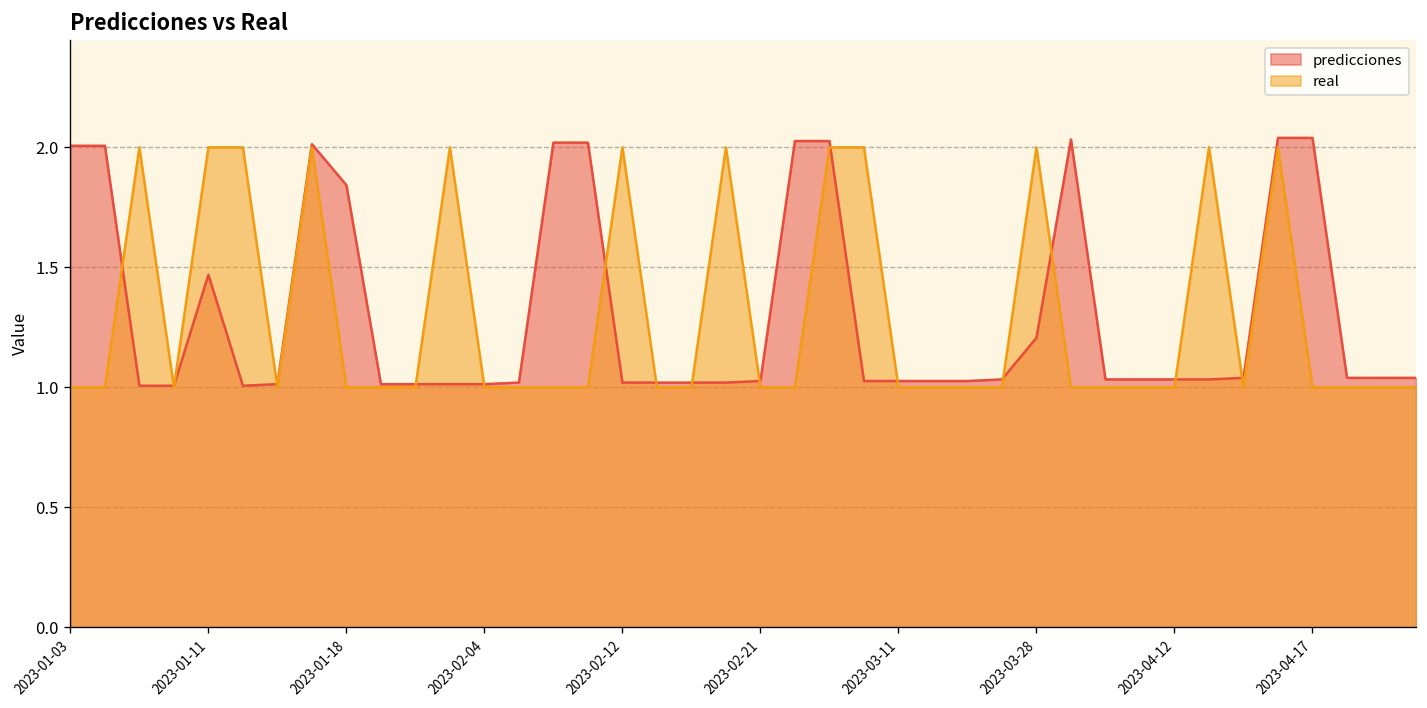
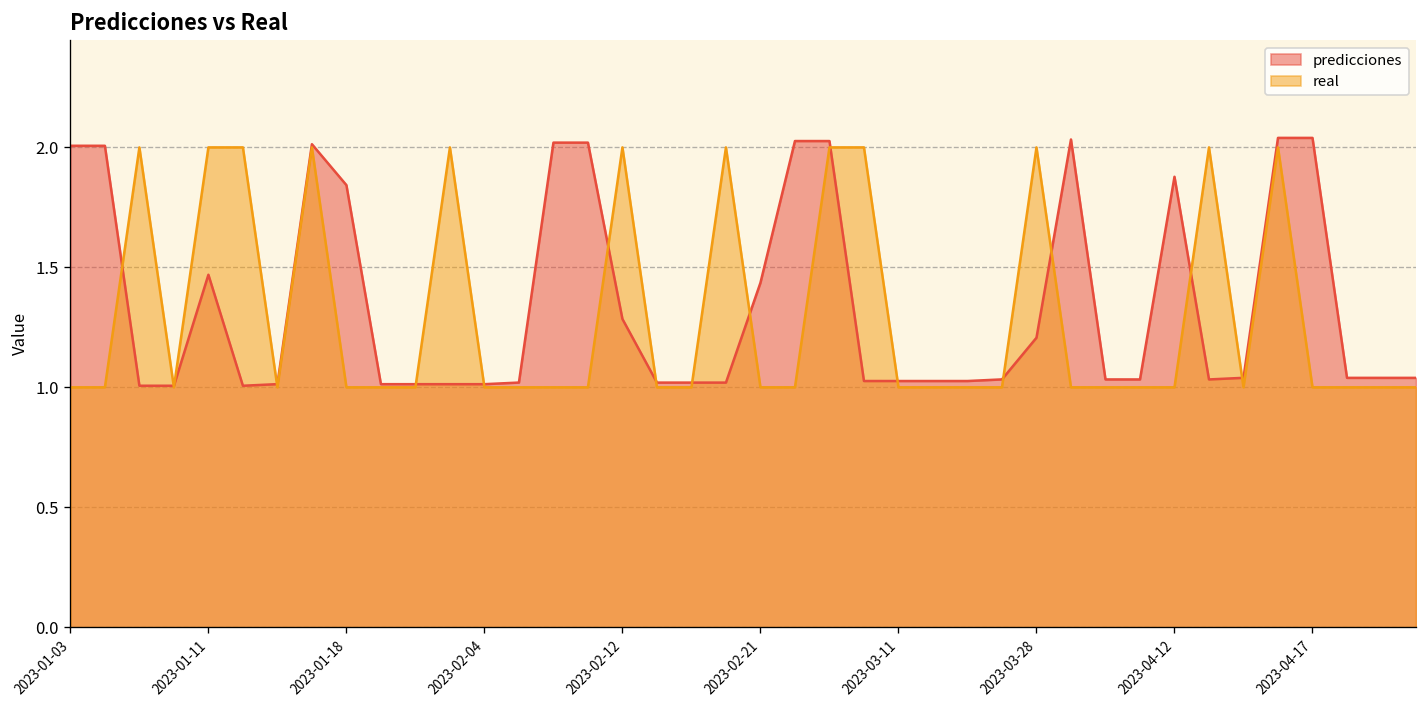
  {
    "predicciones": {
      "2023-01-03": 2.01,
      "2023-01-11": 1.47,
      "2023-01-18": 1.84,
      "2023-02-04": 1.01,
-     "2023-02-12": 1.02,
-     "2023-02-21": 1.03,
+     "2023-02-12": 1.28,
+     "2023-02-21": 1.44,
      "2023-03-11": 1.03,
      "2023-03-28": 1.21,
-     "2023-04-12": 1.03,
+     "2023-04-12": 1.88,
      "2023-04-17": 2.04
    },
    "real": {
      "2023-01-03": 1.00,
      "2023-01-11": 2.00,
      "2023-01-18": 1.00,
      "2023-02-04": 1.00,
      "2023-02-12": 2.00,
      "2023-02-21": 1.00,
      "2023-03-11": 1.00,
      "2023-03-28": 2.00,
      "2023-04-12": 1.00,
      "2023-04-17": 1.00
    }
  }
